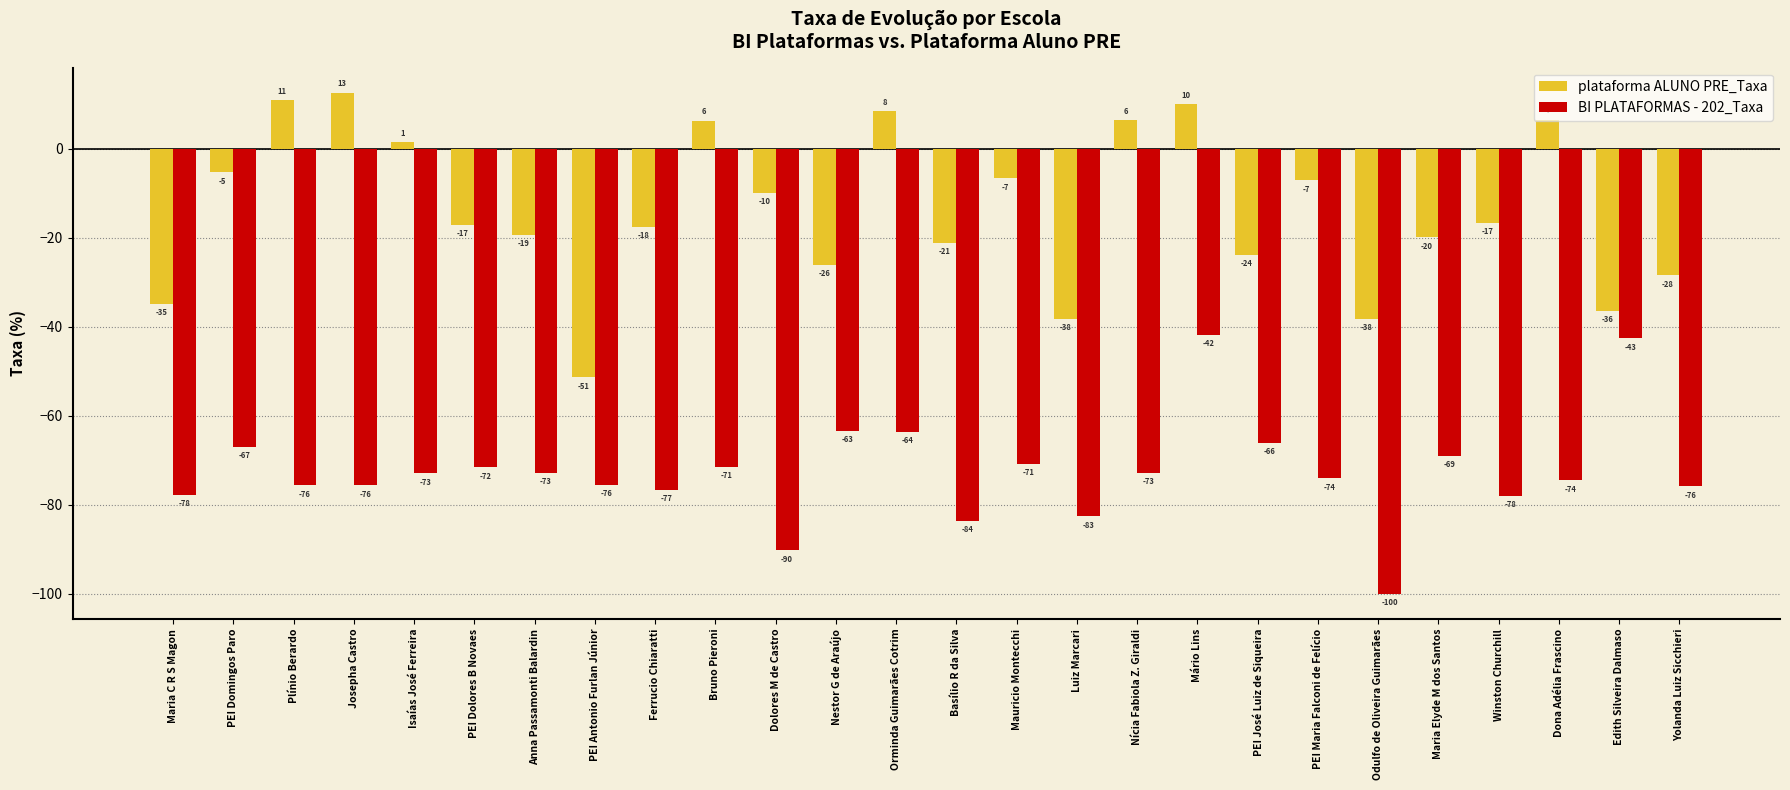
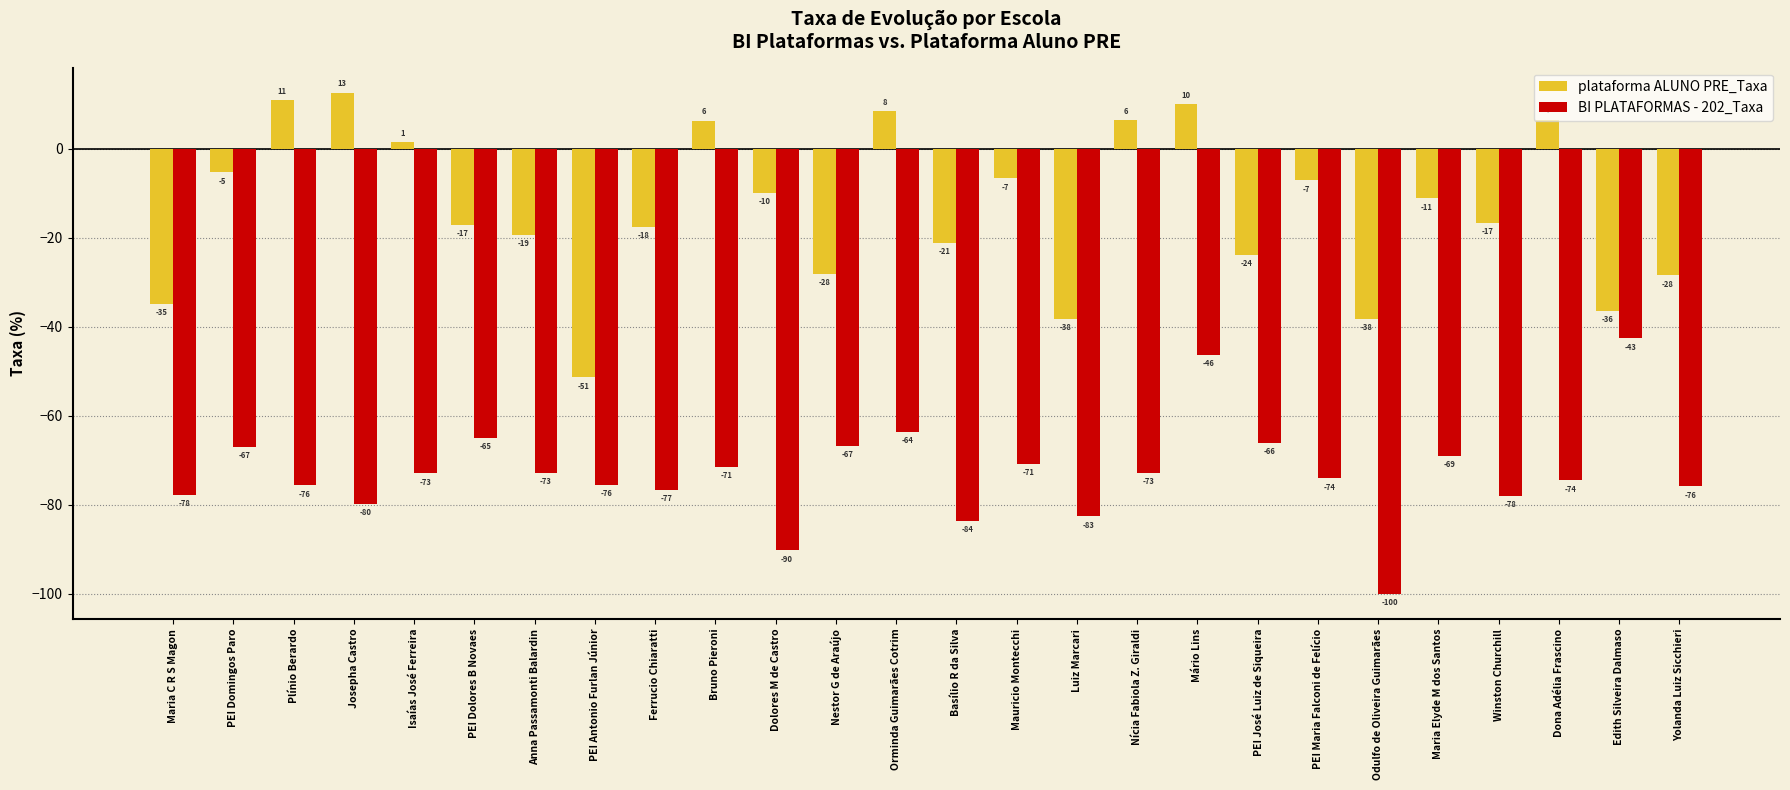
  {
    "plataforma ALUNO PRE_Taxa": {
      "Maria C R S Magon": -35,
      "PEI Domingos Paro": -5,
      "Plínio Berardo": 11,
      "Josepha Castro": 13,
      "Isaías José Ferreira": 1,
      "PEI Dolores B Novaes": -17,
      "Anna Passamonti Balardin": -19,
      "PEI Antonio Furlan Júnior": -51,
      "Ferrucio Chiaratti": -18,
      "Bruno Pieroni": 6,
      "Dolores M de Castro": -10,
-     "Nestor G de Araújo": -26,
+     "Nestor G de Araújo": -28,
      "Orminda Guimarães Cotrim": 8,
      "Basílio R da Silva": -21,
      "Mauricio Montecchi": -7,
      "Luiz Marcari": -38,
      "Nícia Fabiola Z. Giraldi": 6,
      "Mário Lins": 10,
      "PEI José Luiz de Siqueira": -24,
      "PEI Maria Falconi de Felício": -7,
      "Odulfo de Oliveira Guimarães": -38,
-     "Maria Elyde M dos Santos": -20,
+     "Maria Elyde M dos Santos": -11,
      "Winston Churchill": -17,
      "Edith Silveira Dalmaso": -36,
      "Yolanda Luiz Sicchieri": -28
    },
    "BI PLATAFORMAS - 202_Taxa": {
      "Maria C R S Magon": -78,
      "PEI Domingos Paro": -67,
      "Plínio Berardo": -76,
-     "Josepha Castro": -76,
+     "Josepha Castro": -80,
      "Isaías José Ferreira": -73,
-     "PEI Dolores B Novaes": -72,
+     "PEI Dolores B Novaes": -65,
      "Anna Passamonti Balardin": -73,
      "PEI Antonio Furlan Júnior": -76,
      "Ferrucio Chiaratti": -77,
      "Bruno Pieroni": -71,
      "Dolores M de Castro": -90,
-     "Nestor G de Araújo": -63,
+     "Nestor G de Araújo": -67,
      "Orminda Guimarães Cotrim": -64,
      "Basílio R da Silva": -84,
      "Mauricio Montecchi": -71,
      "Luiz Marcari": -83,
      "Nícia Fabiola Z. Giraldi": -73,
-     "Mário Lins": -42,
+     "Mário Lins": -46,
      "PEI José Luiz de Siqueira": -66,
      "PEI Maria Falconi de Felício": -74,
      "Odulfo de Oliveira Guimarães": -100,
      "Maria Elyde M dos Santos": -69,
      "Winston Churchill": -78,
      "Dona Adélia Frascino": -74,
      "Edith Silveira Dalmaso": -43,
      "Yolanda Luiz Sicchieri": -76
    }
  }
